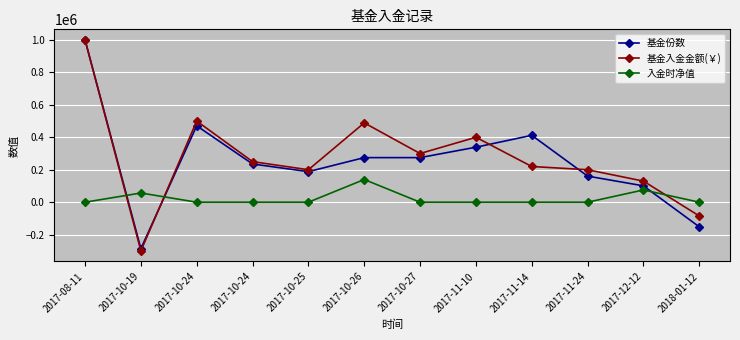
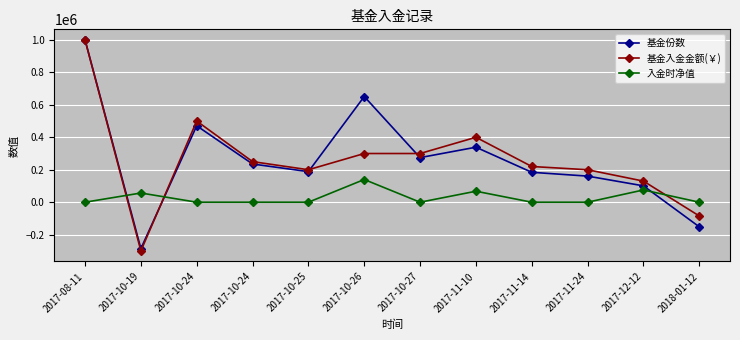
  {
    "基金份数": {
-     "2017-10-26": 270000,
+     "2017-10-26": 650000,
      "2017-10-27": 270000,
      "2017-11-10": 340000,
-     "2017-11-14": 410000,
+     "2017-11-14": 180000,
      "2017-11-24": 160000,
      "2017-12-12": 100000,
      "2018-01-12": -150000
    },
    "基金入金金额(￥)": {
-     "2017-10-26": 490000,
+     "2017-10-26": 300000,
      "2017-10-27": 300000,
      "2017-11-10": 400000,
      "2017-11-14": 220000,
      "2017-11-24": 200000,
      "2017-12-12": 130000,
      "2018-01-12": -80000
    },
    "入金时净值": {
      "2017-08-11": 0,
      "2017-10-19": 60000,
      "2017-10-25": 0,
      "2017-10-26": 140000,
      "2017-10-27": 0,
-     "2017-11-10": 0,
+     "2017-11-10": 70000,
      "2017-11-14": 0,
      "2017-11-24": 0,
      "2017-12-12": 80000,
      "2018-01-12": 0
    }
  }
